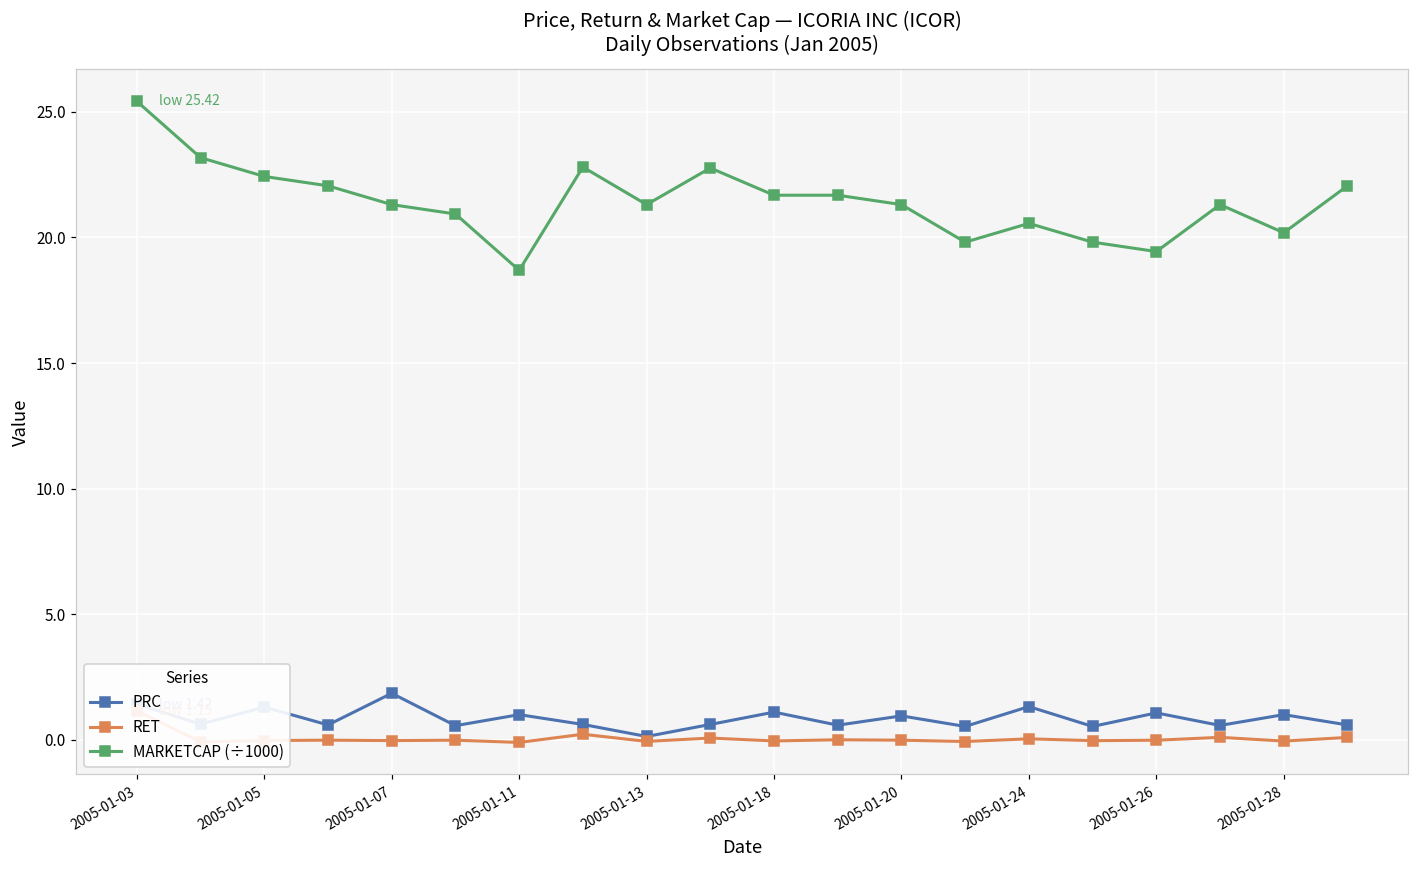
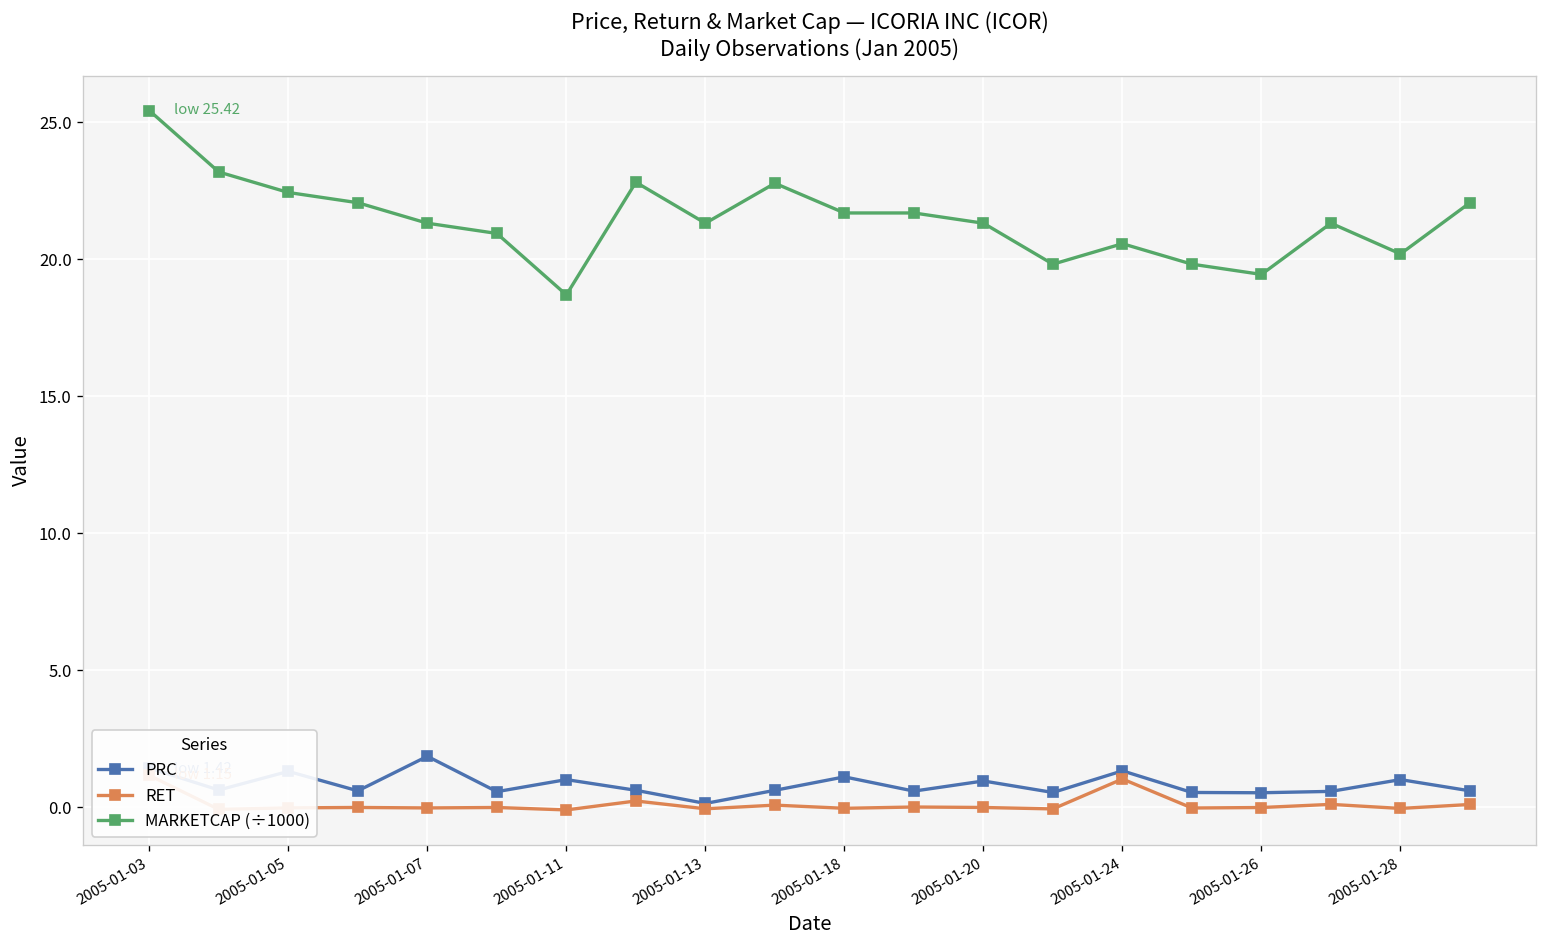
  {
    "PRC": {
      "2005-01-07": 1.9,
      "2005-01-11": 1.0,
      "2005-01-13": 0.1,
      "2005-01-18": 1.1,
      "2005-01-20": 1.0,
      "2005-01-24": 1.3,
-     "2005-01-26": 1.1,
+     "2005-01-26": 0.5,
      "2005-01-28": 1.0
    },
    "RET": {
      "2005-01-07": 0.0,
      "2005-01-11": -0.1,
      "2005-01-13": -0.1,
      "2005-01-18": 0.0,
      "2005-01-20": 0.0,
-     "2005-01-24": 0.0,
+     "2005-01-24": 1.0,
      "2005-01-26": 0.0,
      "2005-01-28": -0.1
    },
    "MARKETCAP (÷1000)": {
      "2005-01-03": 25.42
    }
  }
